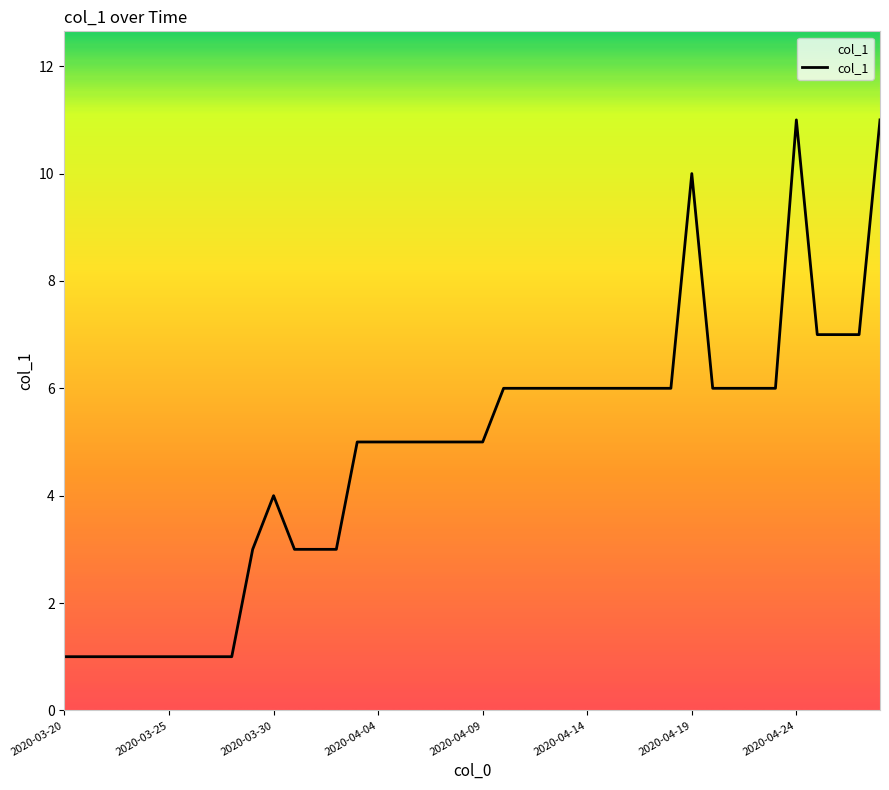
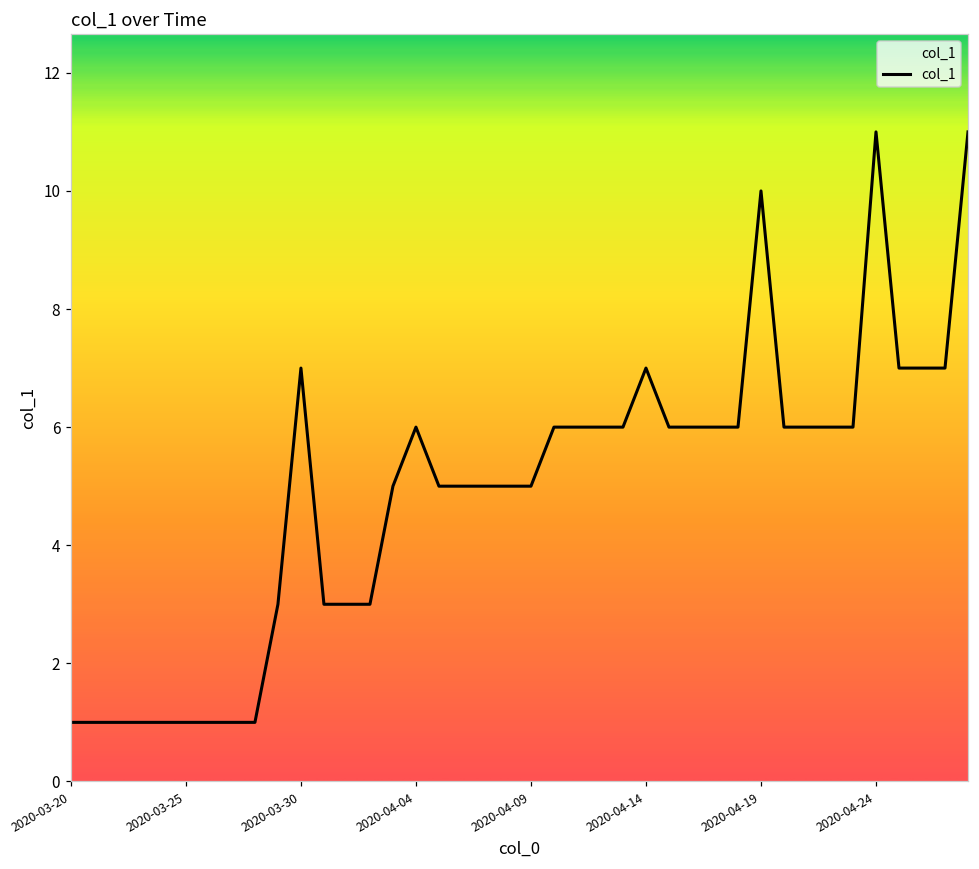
  {
    "2020-03-20": 1,
    "2020-03-25": 1,
-   "2020-03-30": 4,
-   "2020-04-04": 5,
+   "2020-03-30": 7,
+   "2020-04-04": 6,
    "2020-04-09": 5,
-   "2020-04-14": 6,
+   "2020-04-14": 7,
    "2020-04-19": 10,
    "2020-04-24": 11
  }
